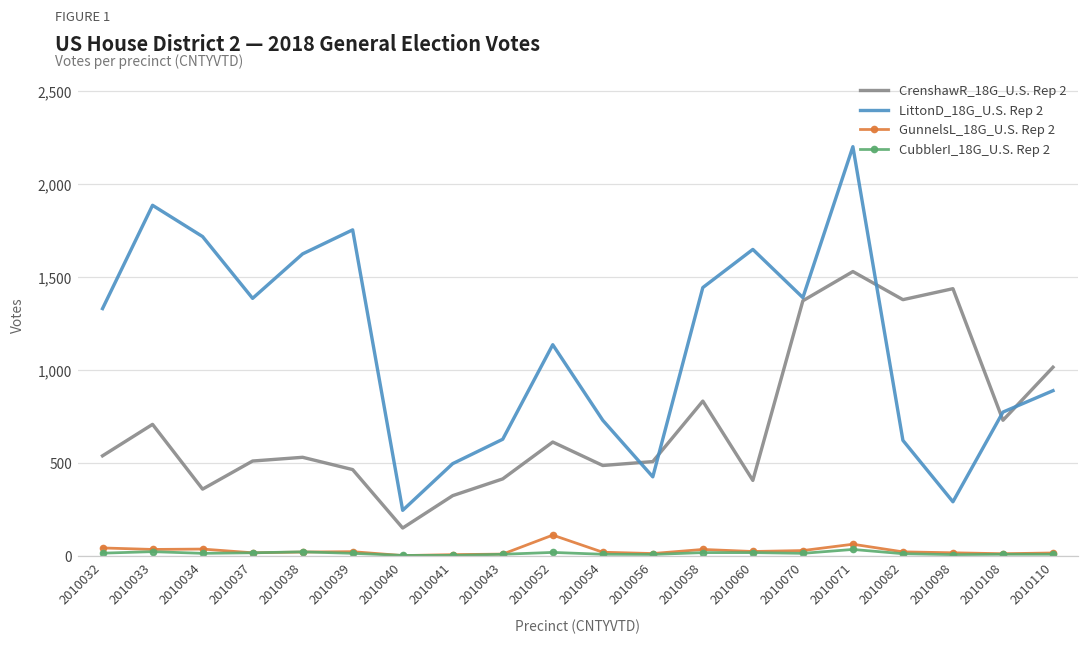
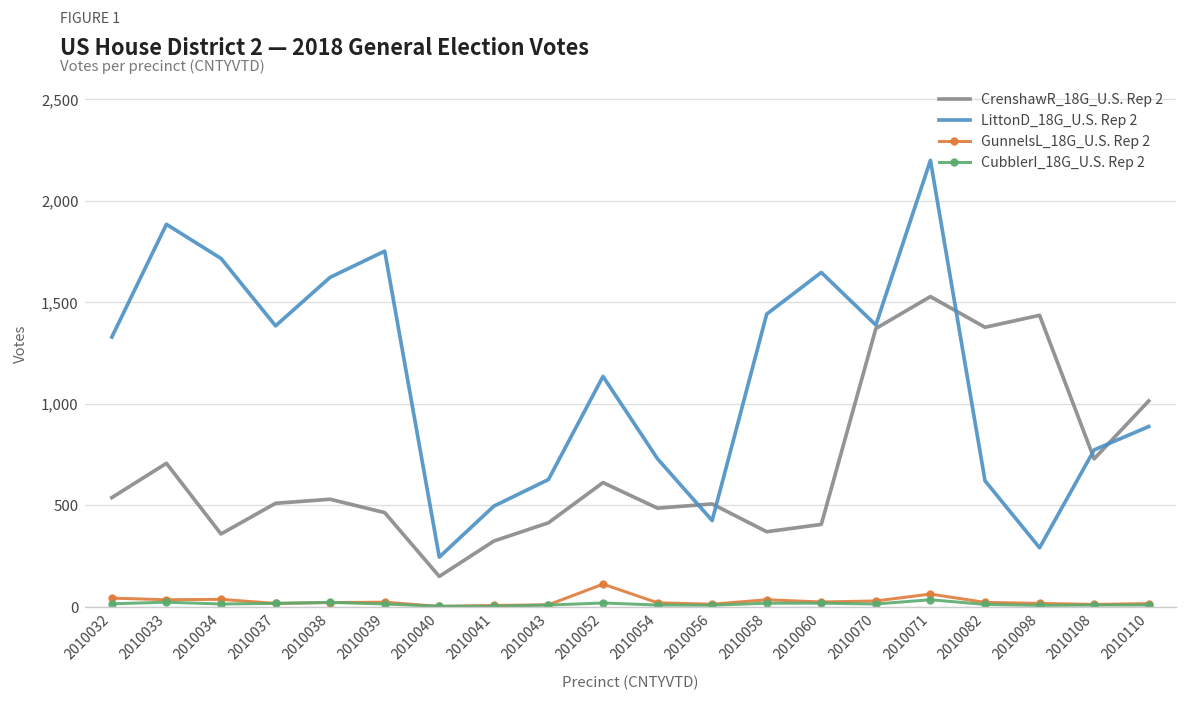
  {
    "CrenshawR_18G_U.S. Rep 2": {
      "2010032": "540",
      "2010033": "710",
      "2010034": "360",
      "2010037": "510",
      "2010038": "530",
      "2010039": "460",
      "2010040": "150",
      "2010041": "320",
      "2010043": "410",
      "2010052": "610",
      "2010054": "490",
      "2010056": "510",
-     "2010058": "830",
+     "2010058": "370",
      "2010060": "410",
      "2010070": "1,370",
      "2010071": "1,530",
      "2010082": "1,380",
      "2010098": "1,440",
      "2010108": "730",
      "2010110": "1,010"
    },
    "LittonD_18G_U.S. Rep 2": {
      "2010032": "1,330",
      "2010033": "1,880",
      "2010034": "1,720",
      "2010037": "1,380",
      "2010038": "1,620",
      "2010039": "1,750",
      "2010040": "250",
      "2010041": "500",
      "2010043": "630",
      "2010052": "1,140",
      "2010054": "730",
      "2010056": "430",
      "2010058": "1,440",
      "2010060": "1,650",
      "2010070": "1,390",
      "2010071": "2,200",
      "2010082": "620",
      "2010098": "290",
      "2010108": "770",
      "2010110": "890"
    },
    "GunnelsL_18G_U.S. Rep 2": {
      "2010032": "40",
      "2010034": "40",
      "2010052": "110",
      "2010058": "40",
      "2010070": "30",
      "2010071": "60"
    },
    "CubblerI_18G_U.S. Rep 2": {
      "2010032": "20",
      "2010034": "10",
      "2010052": "20",
      "2010058": "20",
      "2010070": "10",
      "2010071": "40"
    }
  }
